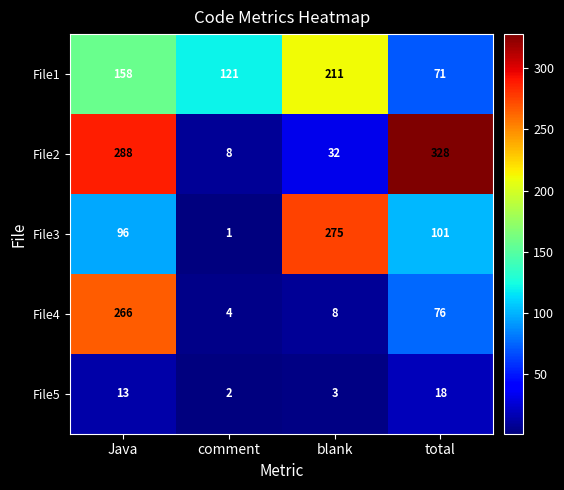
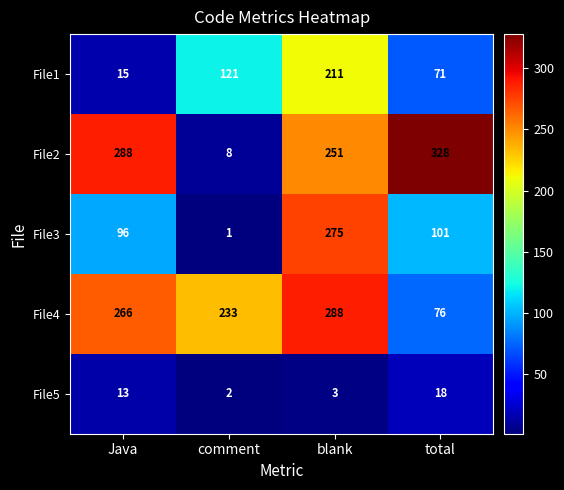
  {
    "File1": {
-     "Java": 158,
+     "Java": 15,
      "comment": 121,
      "blank": 211,
      "total": 71
    },
    "File2": {
      "Java": 288,
      "comment": 8,
-     "blank": 32,
+     "blank": 251,
      "total": 328
    },
    "File3": {
      "Java": 96,
      "comment": 1,
      "blank": 275,
      "total": 101
    },
    "File4": {
      "Java": 266,
-     "comment": 4,
-     "blank": 8,
+     "comment": 233,
+     "blank": 288,
      "total": 76
    },
    "File5": {
      "Java": 13,
      "comment": 2,
      "blank": 3,
      "total": 18
    }
  }
